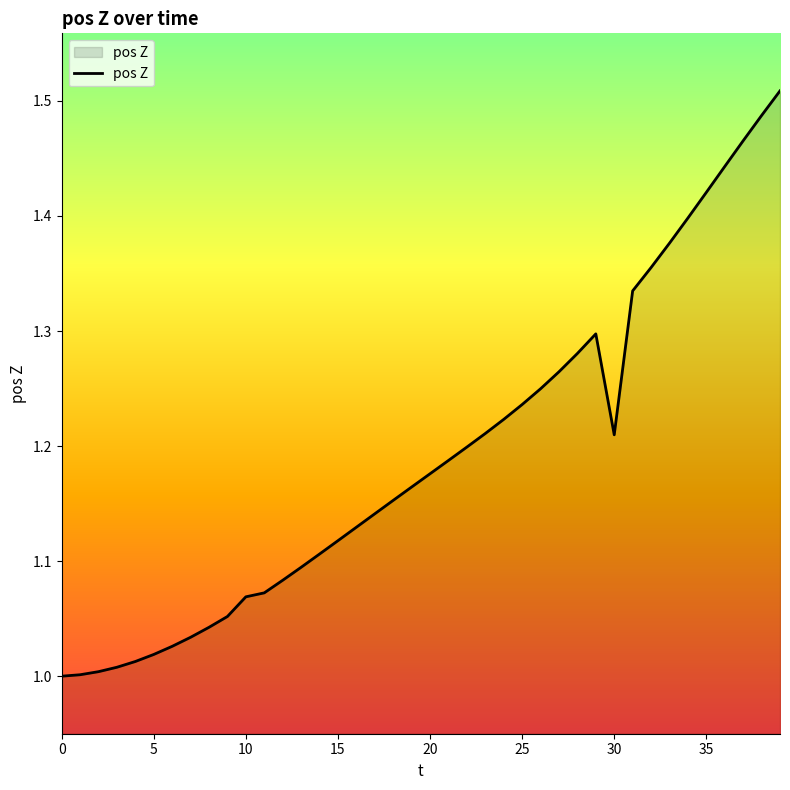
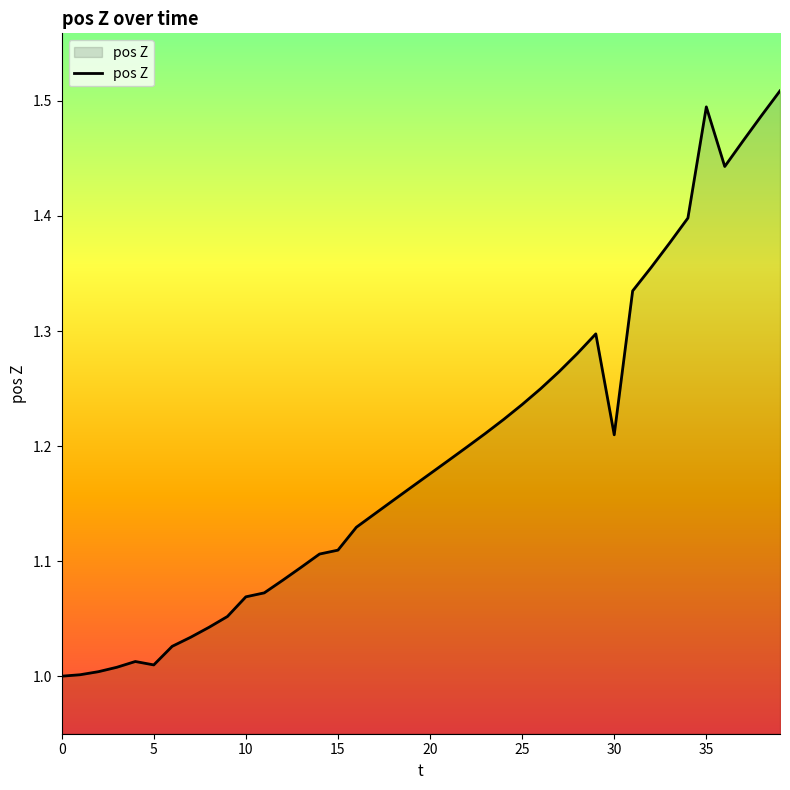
  {
    "0": 1.000,
-   "5": 1.019,
+   "5": 1.010,
    "10": 1.069,
-   "15": 1.118,
+   "15": 1.110,
    "20": 1.176,
    "25": 1.236,
    "30": 1.210,
-   "35": 1.421
+   "35": 1.495
  }
